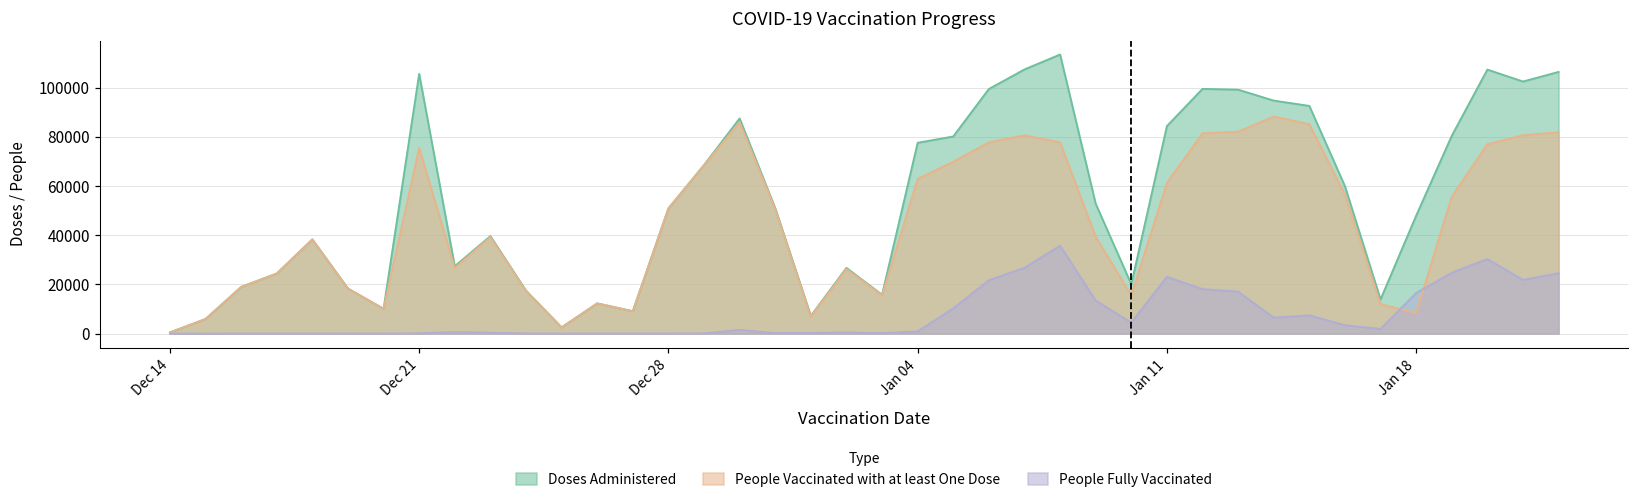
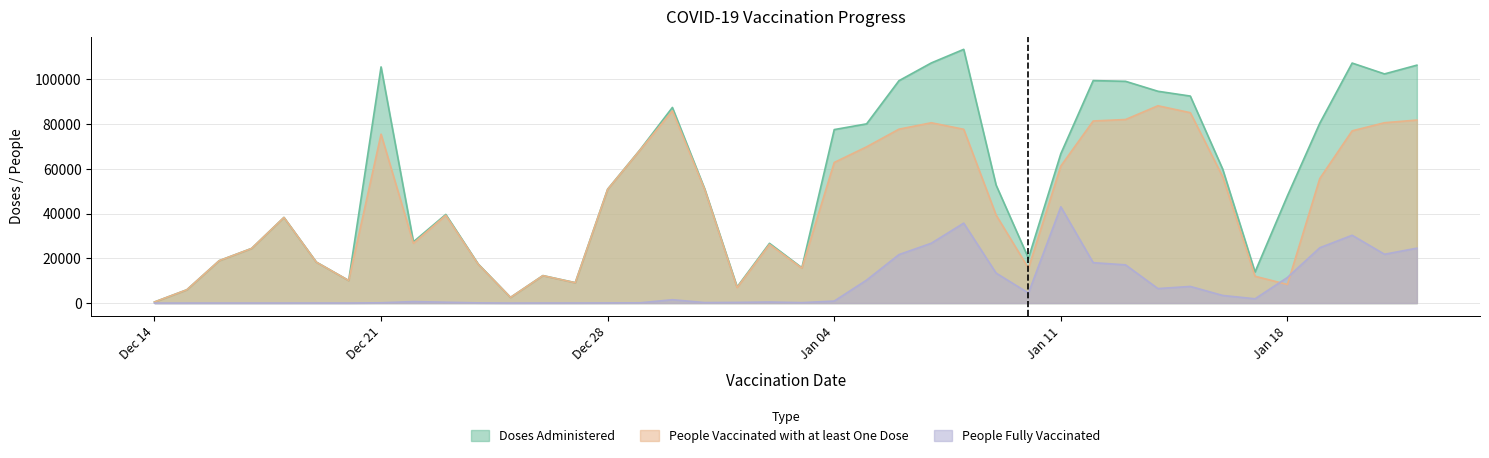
  {
    "Doses Administered": {
      "Dec 21": 106000,
      "Jan 04": 78000,
-     "Jan 11": 84000,
+     "Jan 11": 67000,
      "Jan 18": 48000
    },
    "People Vaccinated with at least One Dose": {
      "Dec 21": 76000,
      "Jan 04": 63000,
      "Jan 11": 61000,
      "Jan 18": 8000
    },
    "People Fully Vaccinated": {
      "Dec 21": 0,
      "Dec 28": 0,
      "Jan 04": 1000,
-     "Jan 11": 23000,
-     "Jan 18": 17000
+     "Jan 11": 43000,
+     "Jan 18": 11000
    }
  }
